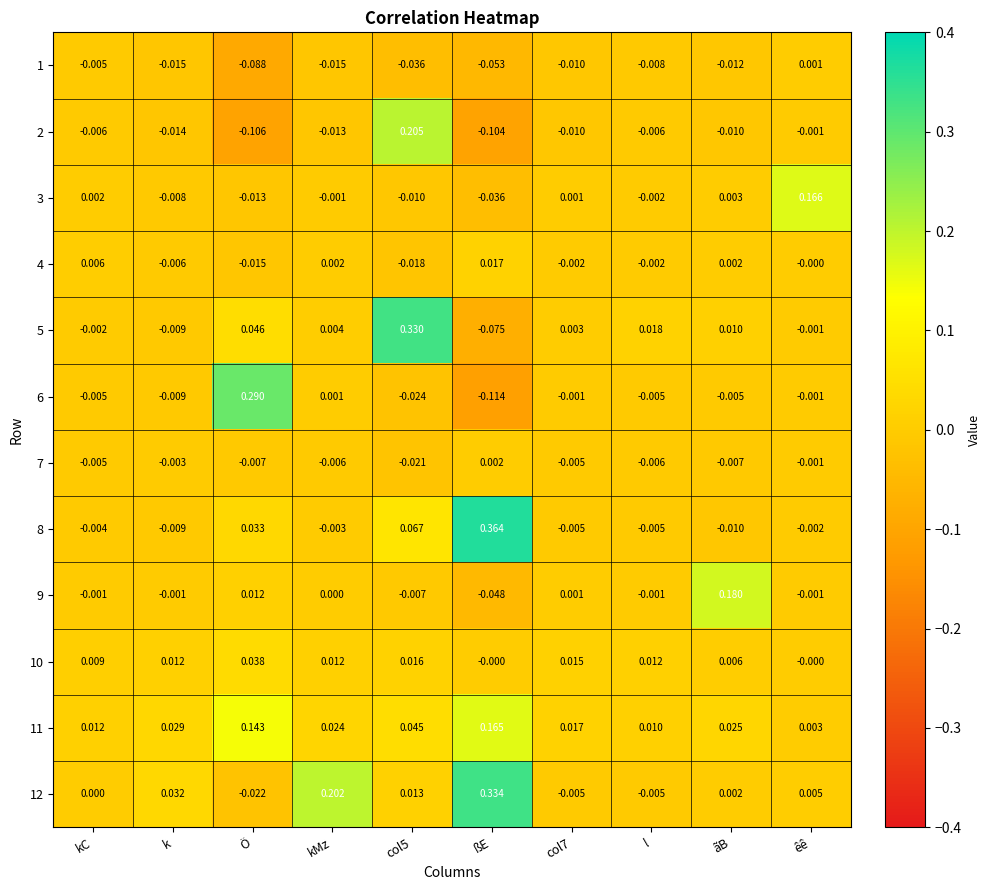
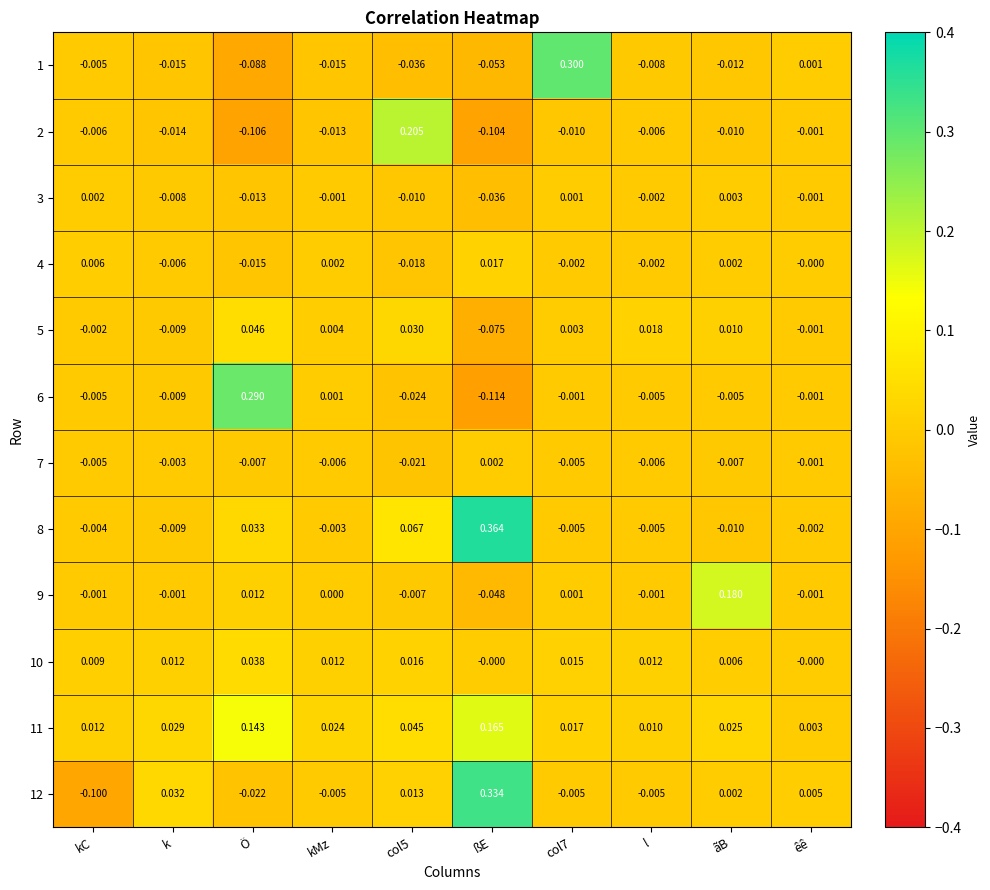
  {
    "1": {
      "kC": -0.005,
      "k": -0.015,
      "Ö": -0.088,
      "kMz": -0.015,
      "col5": -0.036,
      "ßE": -0.053,
-     "col7": -0.010,
+     "col7": 0.300,
      "l": -0.008,
      "ãB": -0.012,
      "êê": 0.001
    },
    "2": {
      "kC": -0.006,
      "k": -0.014,
      "Ö": -0.106,
      "kMz": -0.013,
      "col5": 0.205,
      "ßE": -0.104,
      "col7": -0.010,
      "l": -0.006,
      "ãB": -0.010,
      "êê": -0.001
    },
    "3": {
      "kC": 0.002,
      "k": -0.008,
      "Ö": -0.013,
      "kMz": -0.001,
      "col5": -0.010,
      "ßE": -0.036,
      "col7": 0.001,
      "l": -0.002,
      "ãB": 0.003,
-     "êê": 0.166
+     "êê": -0.001
    },
    "4": {
      "kC": 0.006,
      "k": -0.006,
      "Ö": -0.015,
      "kMz": 0.002,
      "col5": -0.018,
      "ßE": 0.017,
      "col7": -0.002,
      "l": -0.002,
      "ãB": 0.002,
      "êê": -0.000
    },
    "5": {
      "kC": -0.002,
      "k": -0.009,
      "Ö": 0.046,
      "kMz": 0.004,
-     "col5": 0.330,
+     "col5": 0.030,
      "ßE": -0.075,
      "col7": 0.003,
      "l": 0.018,
      "ãB": 0.010,
      "êê": -0.001
    },
    "6": {
      "kC": -0.005,
      "k": -0.009,
      "Ö": 0.290,
      "kMz": 0.001,
      "col5": -0.024,
      "ßE": -0.114,
      "col7": -0.001,
      "l": -0.005,
      "ãB": -0.005,
      "êê": -0.001
    },
    "7": {
      "kC": -0.005,
      "k": -0.003,
      "Ö": -0.007,
      "kMz": -0.006,
      "col5": -0.021,
      "ßE": 0.002,
      "col7": -0.005,
      "l": -0.006,
      "ãB": -0.007,
      "êê": -0.001
    },
    "8": {
      "kC": -0.004,
      "k": -0.009,
      "Ö": 0.033,
      "kMz": -0.003,
      "col5": 0.067,
      "ßE": 0.364,
      "col7": -0.005,
      "l": -0.005,
      "ãB": -0.010,
      "êê": -0.002
    },
    "9": {
      "kC": -0.001,
      "k": -0.001,
      "Ö": 0.012,
      "kMz": 0.000,
      "col5": -0.007,
      "ßE": -0.048,
      "col7": 0.001,
      "l": -0.001,
      "ãB": 0.180,
      "êê": -0.001
    },
    "10": {
      "kC": 0.009,
      "k": 0.012,
      "Ö": 0.038,
      "kMz": 0.012,
      "col5": 0.016,
      "ßE": -0.000,
      "col7": 0.015,
      "l": 0.012,
      "ãB": 0.006,
      "êê": -0.000
    },
    "11": {
      "kC": 0.012,
      "k": 0.029,
      "Ö": 0.143,
      "kMz": 0.024,
      "col5": 0.045,
      "ßE": 0.165,
      "col7": 0.017,
      "l": 0.010,
      "ãB": 0.025,
      "êê": 0.003
    },
    "12": {
-     "kC": 0.000,
+     "kC": -0.100,
      "k": 0.032,
      "Ö": -0.022,
-     "kMz": 0.202,
+     "kMz": -0.005,
      "col5": 0.013,
      "ßE": 0.334,
      "col7": -0.005,
      "l": -0.005,
      "ãB": 0.002,
      "êê": 0.005
    }
  }
